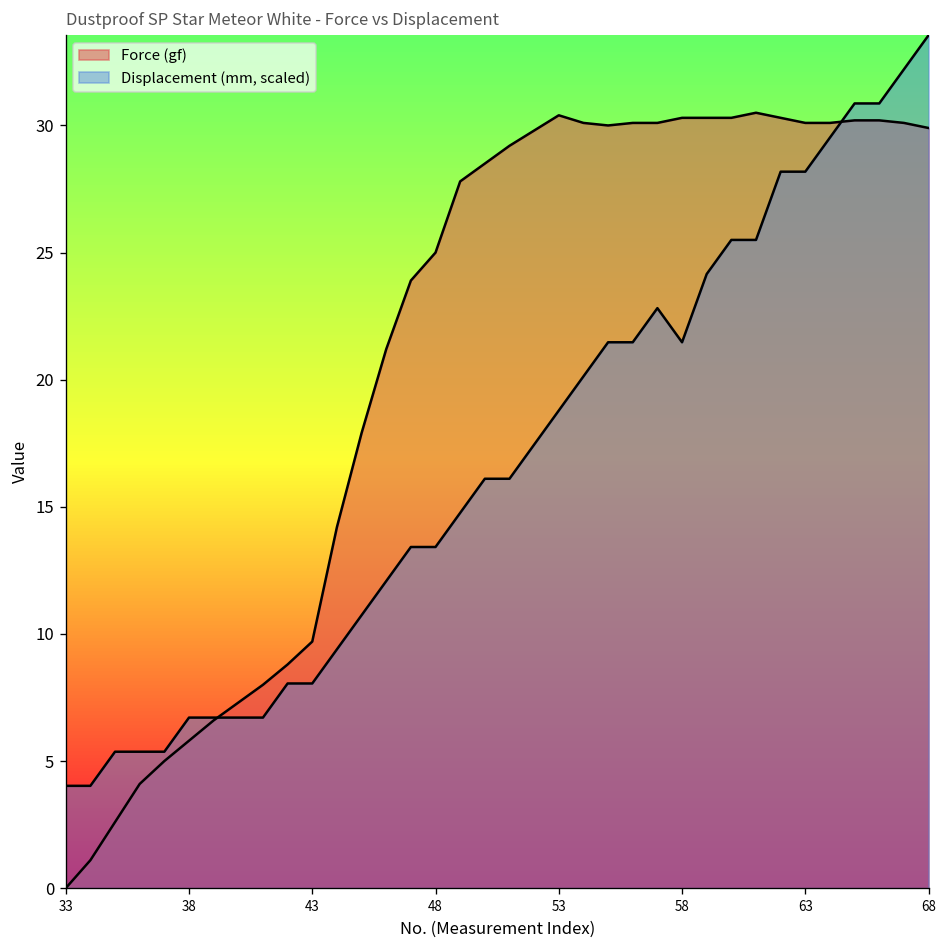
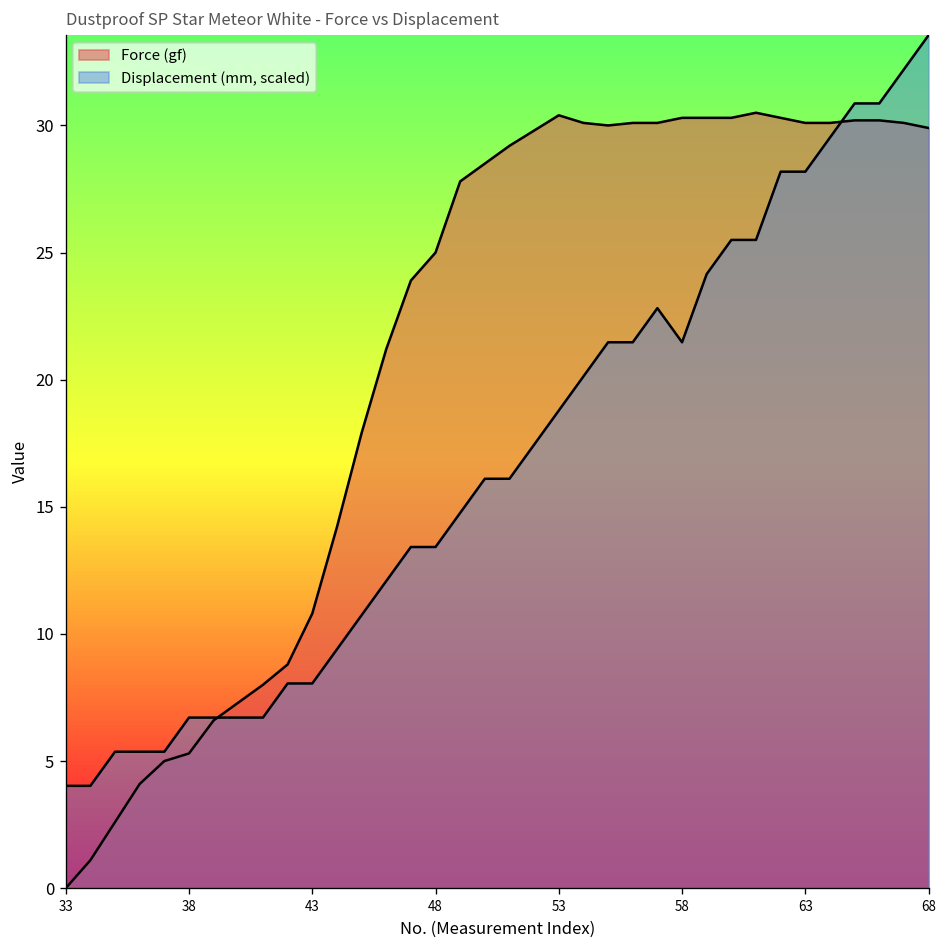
  {
    "Force (gf)": {
-     "38": 5.8,
-     "43": 9.7,
+     "38": 5.3,
+     "43": 10.8,
      "48": 25.0,
      "53": 30.4,
      "58": 30.3,
      "63": 30.1,
      "68": 29.9
    },
    "Displacement (mm, scaled)": {
      "38": 6.7,
      "43": 8.1,
      "48": 13.4,
      "53": 18.8,
      "58": 21.5,
      "63": 28.2,
      "68": 33.6
    }
  }
